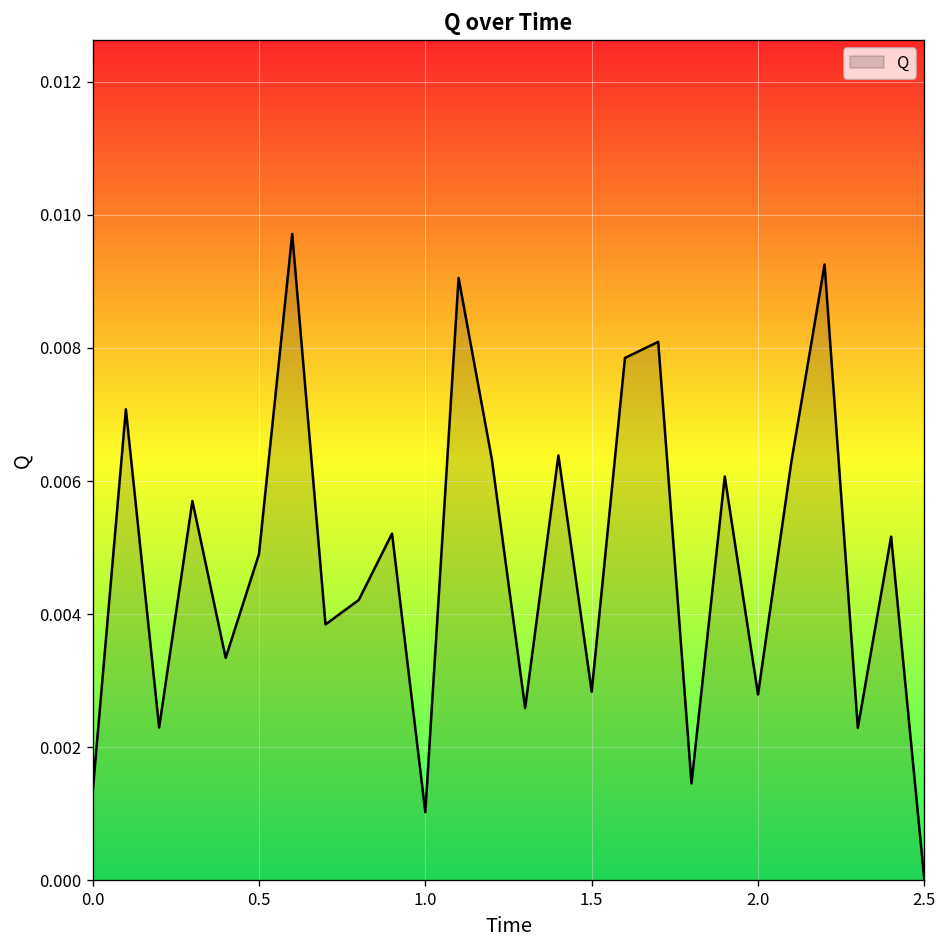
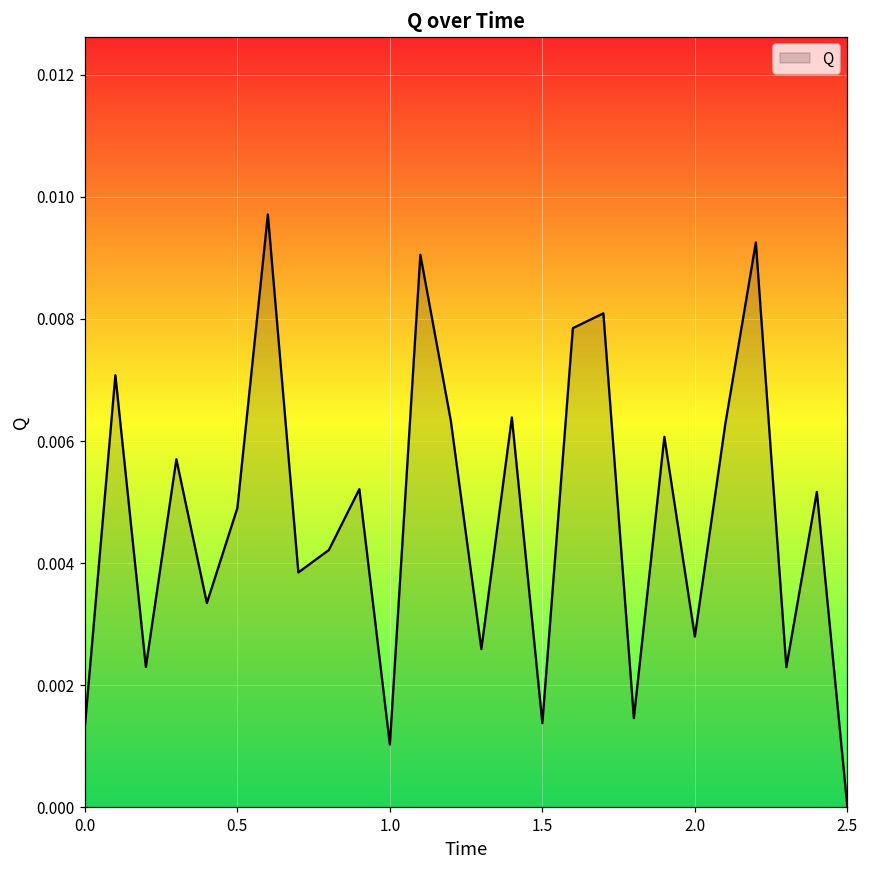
  {
    "0.0": 0.0013,
    "0.5": 0.0049,
    "1.0": 0.0010,
-   "1.5": 0.0028,
+   "1.5": 0.0014,
    "2.0": 0.0028,
    "2.5": 0.0000
  }
